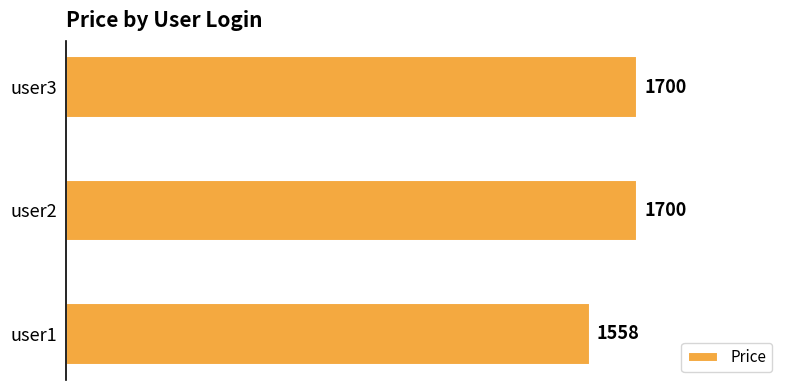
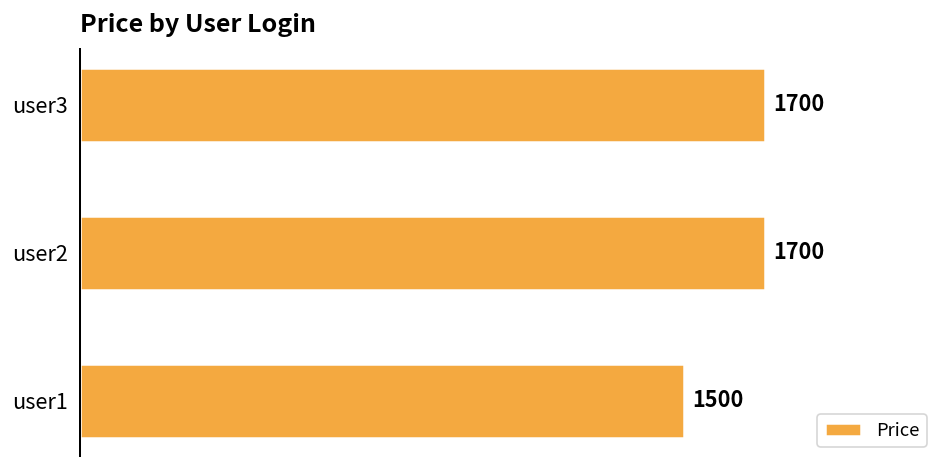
  {
    "user3": 1700,
    "user2": 1700,
-   "user1": 1558
+   "user1": 1500
  }
